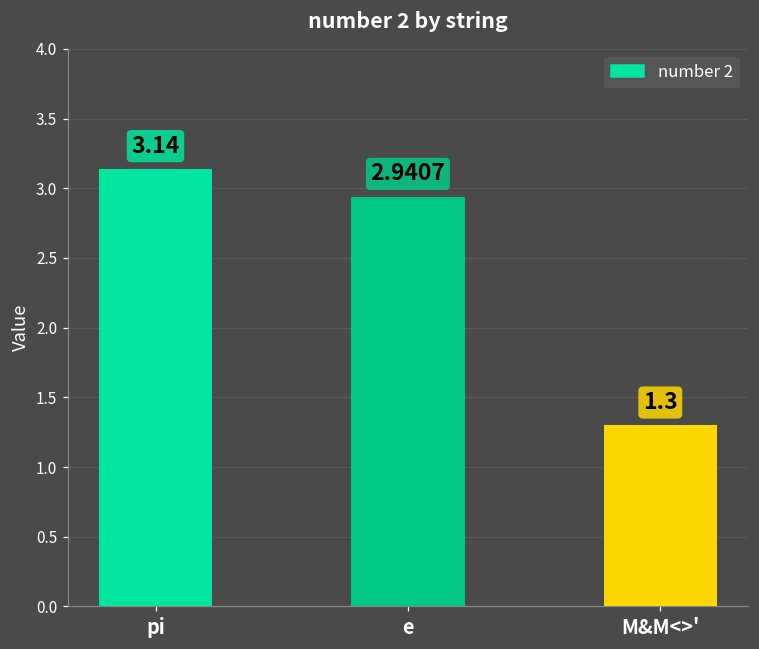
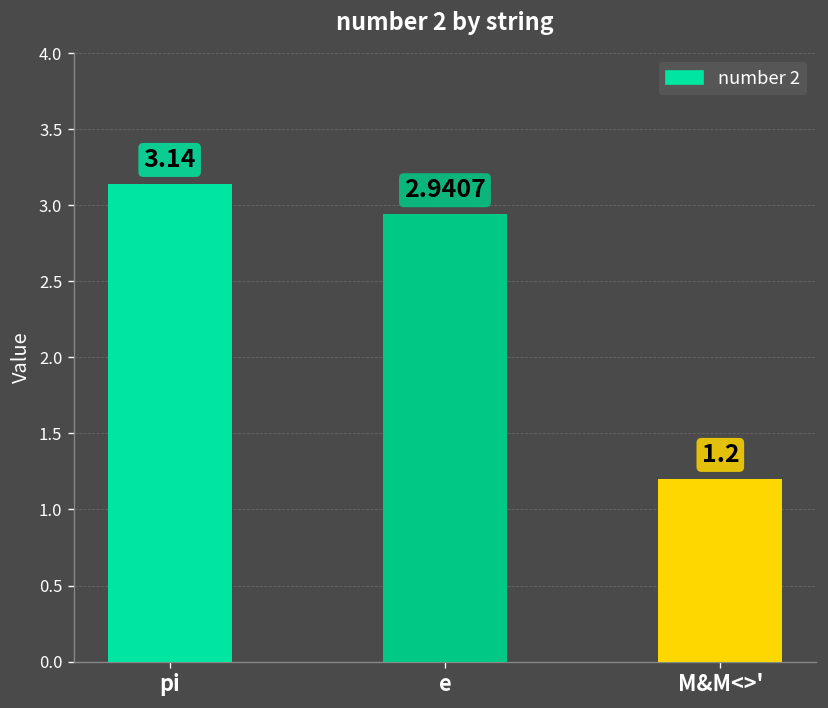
  {
-   "M&M<>'": 1.3
+   "M&M<>'": 1.2
  }
